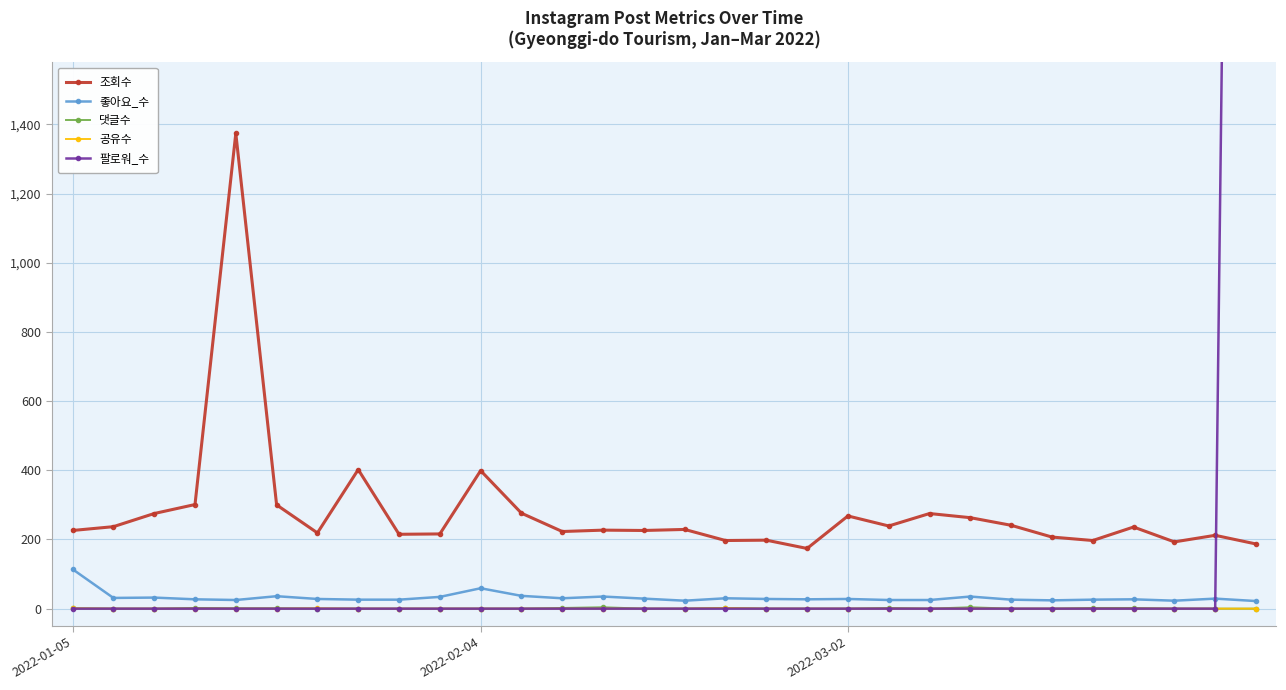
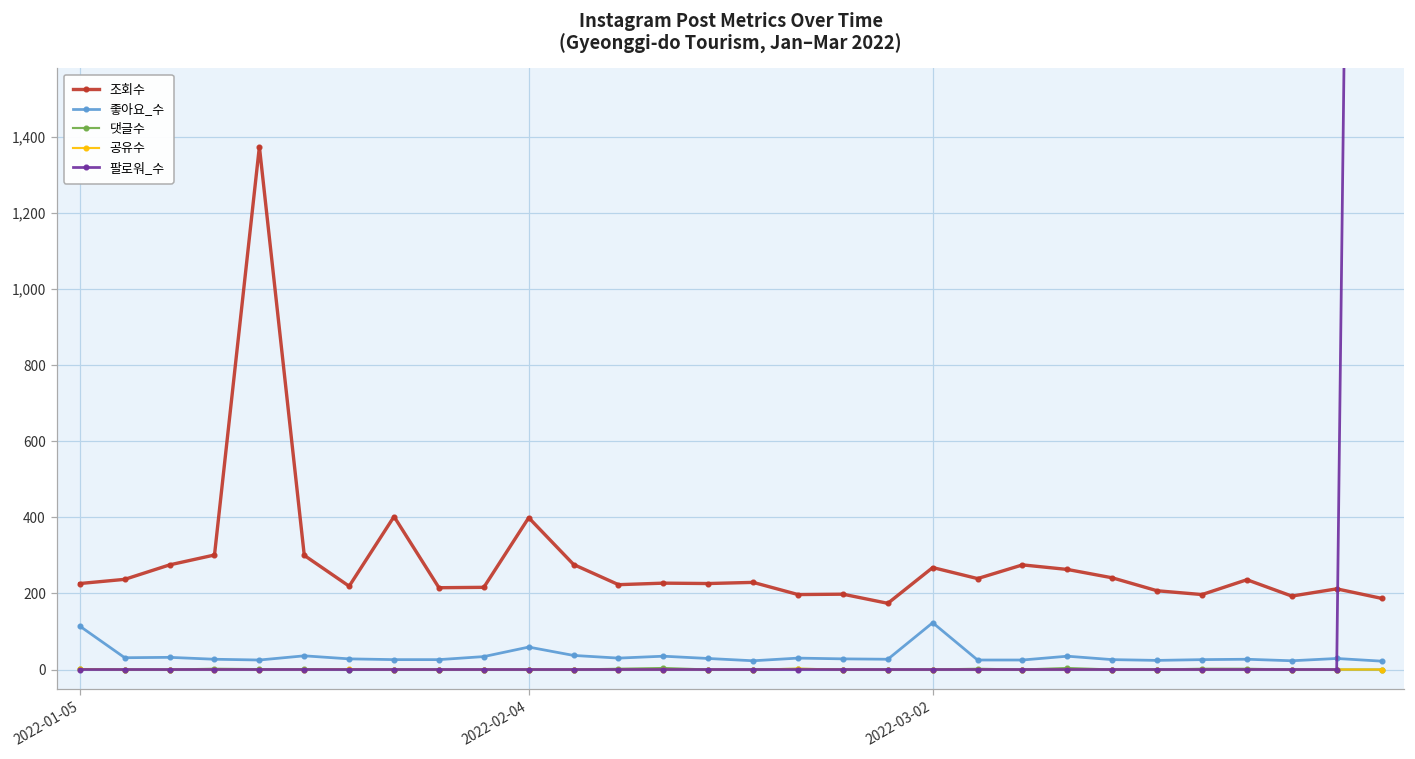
  {
    "조회수": {
      "2022-01-05": 230,
      "2022-02-04": 400,
      "2022-03-02": 270
    },
    "좋아요_수": {
      "2022-01-05": 110,
      "2022-02-04": 60,
-     "2022-03-02": 30
+     "2022-03-02": 120
    }
  }
